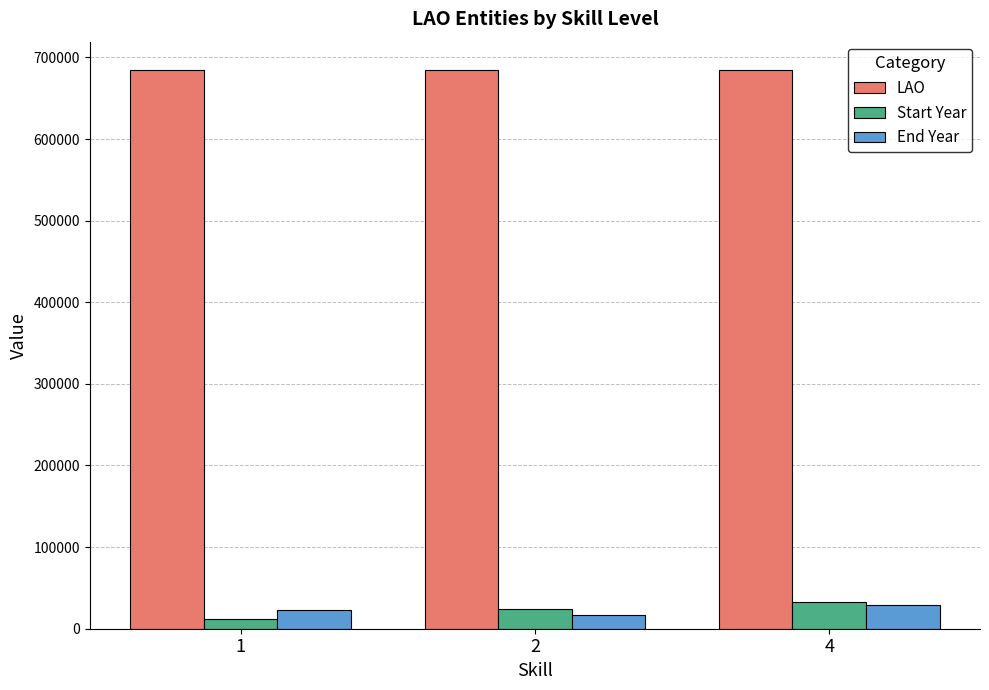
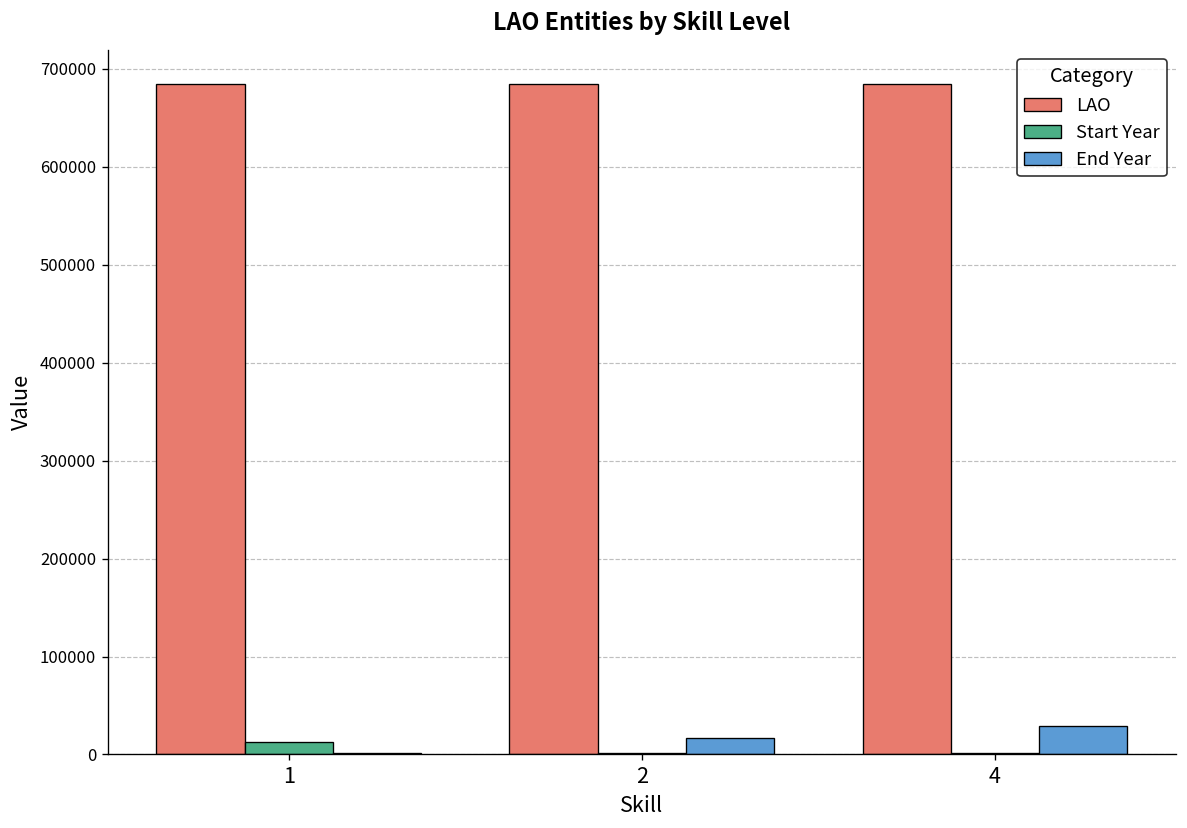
  {
    "LAO": {
      "1": 690000,
      "2": 690000,
      "4": 690000
    },
    "Start Year": {
      "1": 10000,
-     "2": 20000,
-     "4": 30000
+     "2": 0,
+     "4": 0
    },
    "End Year": {
-     "1": 20000,
+     "1": 0,
      "2": 20000,
      "4": 30000
    }
  }
